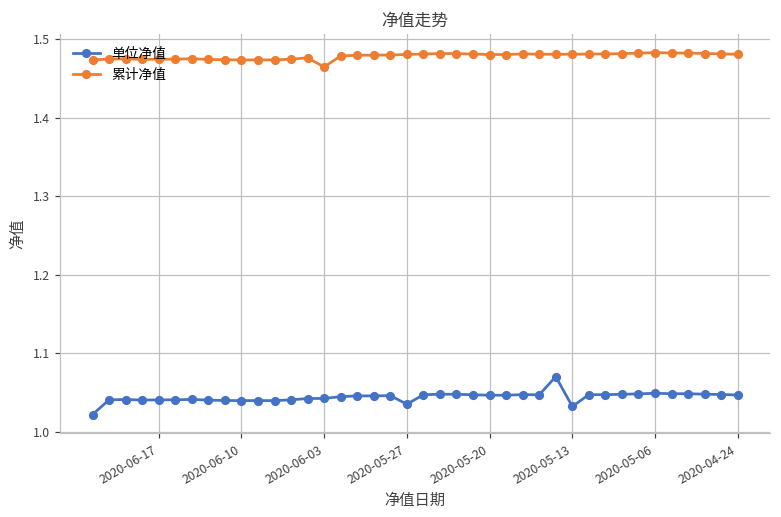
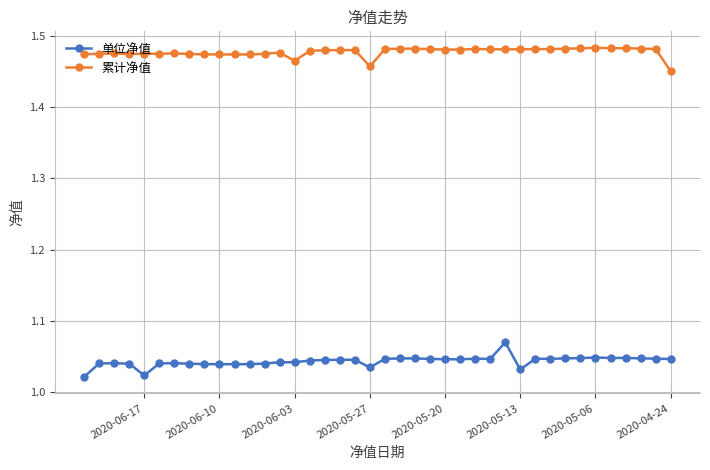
  {
    "单位净值": {
-     "2020-06-17": 1.04,
+     "2020-06-17": 1.02,
      "2020-06-10": 1.04,
      "2020-06-03": 1.04,
      "2020-05-27": 1.04,
      "2020-05-20": 1.05,
      "2020-05-13": 1.03,
      "2020-05-06": 1.05,
      "2020-04-24": 1.05
    },
    "累计净值": {
      "2020-06-17": 1.47,
      "2020-06-10": 1.47,
      "2020-06-03": 1.46,
-     "2020-05-27": 1.48,
+     "2020-05-27": 1.46,
      "2020-05-20": 1.48,
      "2020-05-13": 1.48,
      "2020-05-06": 1.48,
-     "2020-04-24": 1.48
+     "2020-04-24": 1.45
    }
  }
